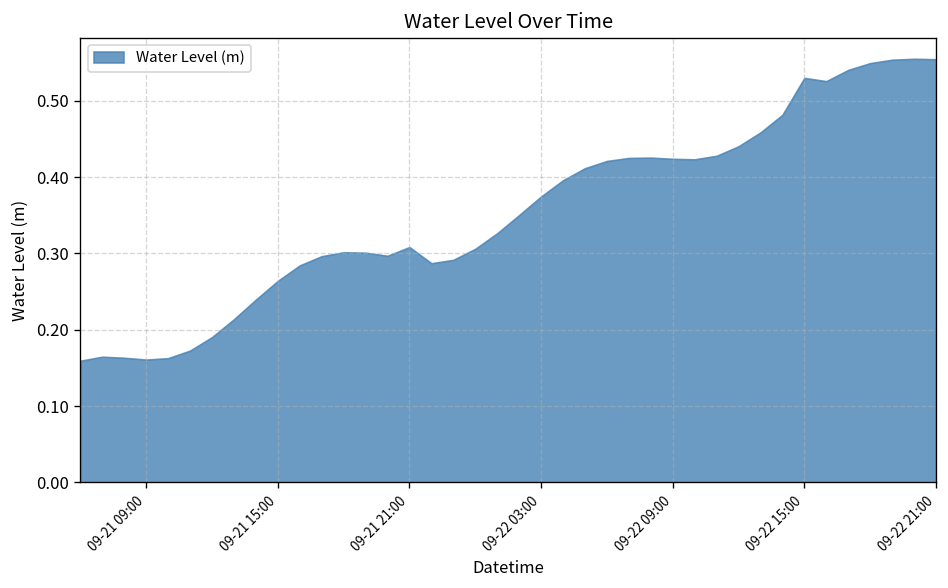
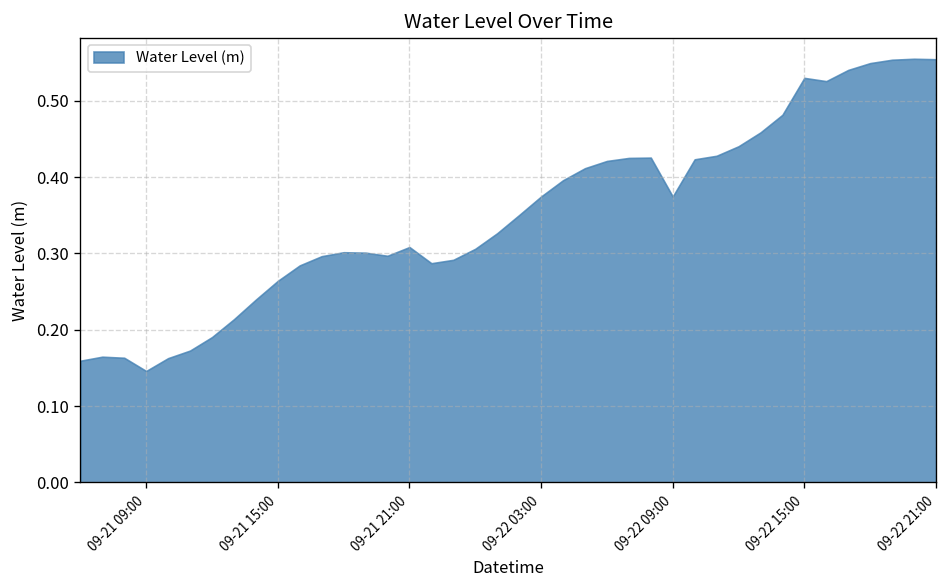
  {
-   "09-21 09:00": 0.16,
+   "09-21 09:00": 0.15,
    "09-21 15:00": 0.26,
    "09-21 21:00": 0.31,
    "09-22 03:00": 0.37,
-   "09-22 09:00": 0.42,
+   "09-22 09:00": 0.37,
    "09-22 15:00": 0.53,
    "09-22 21:00": 0.55
  }
